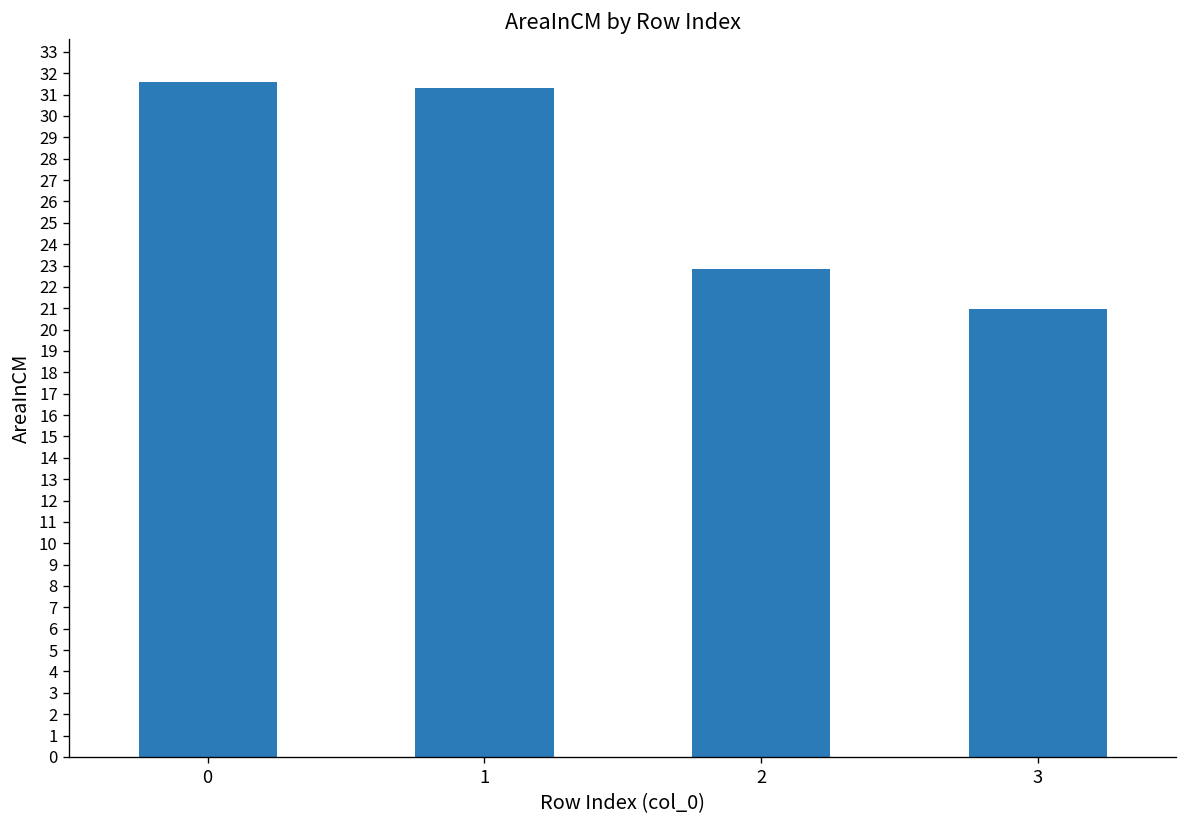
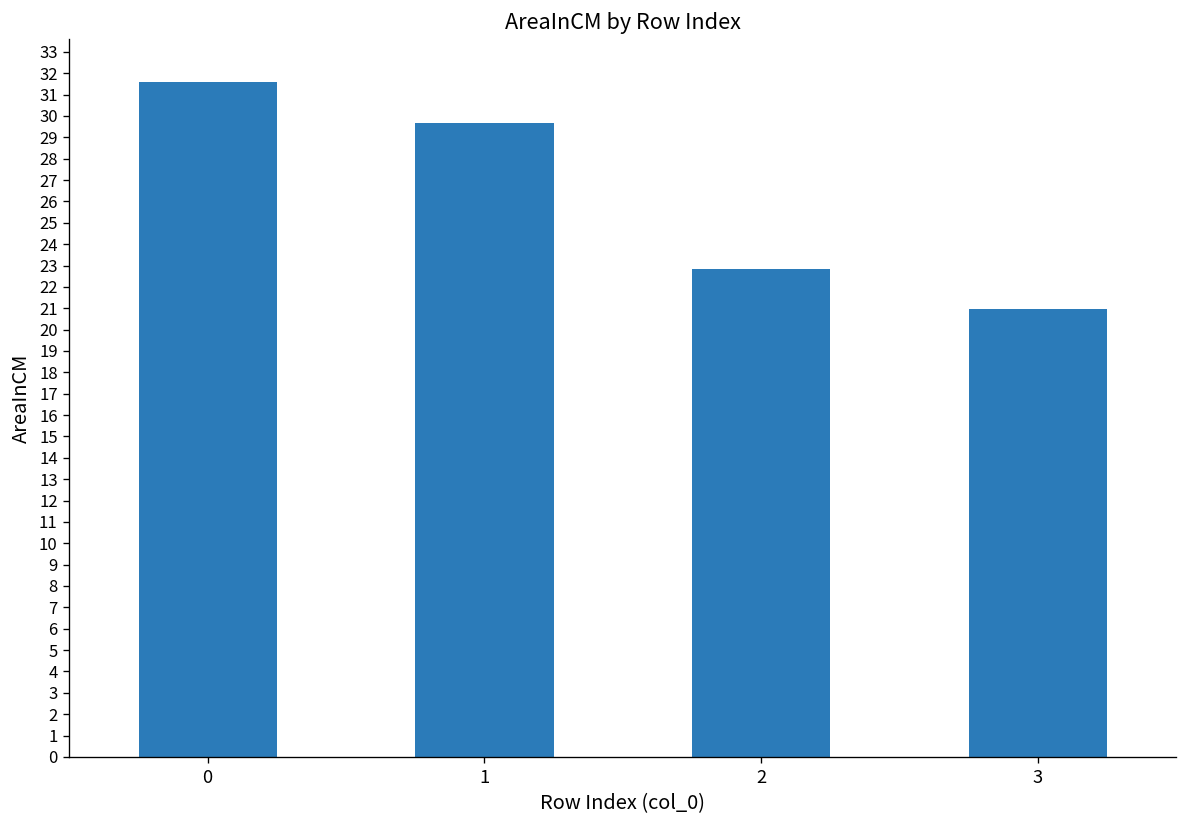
  {
    "0": 31.6,
-   "1": 31.3,
+   "1": 29.7,
    "2": 22.8,
    "3": 21.0
  }
